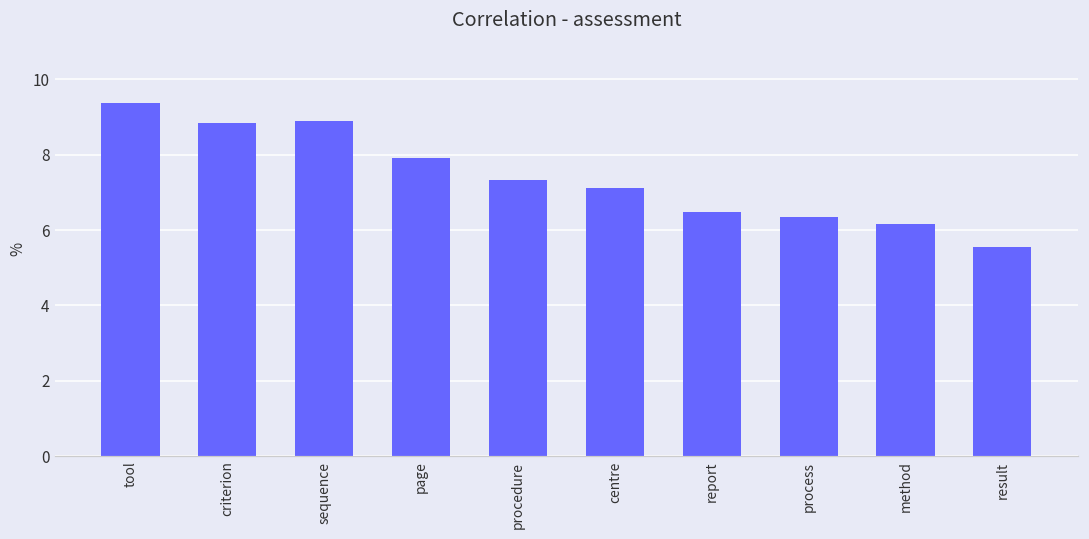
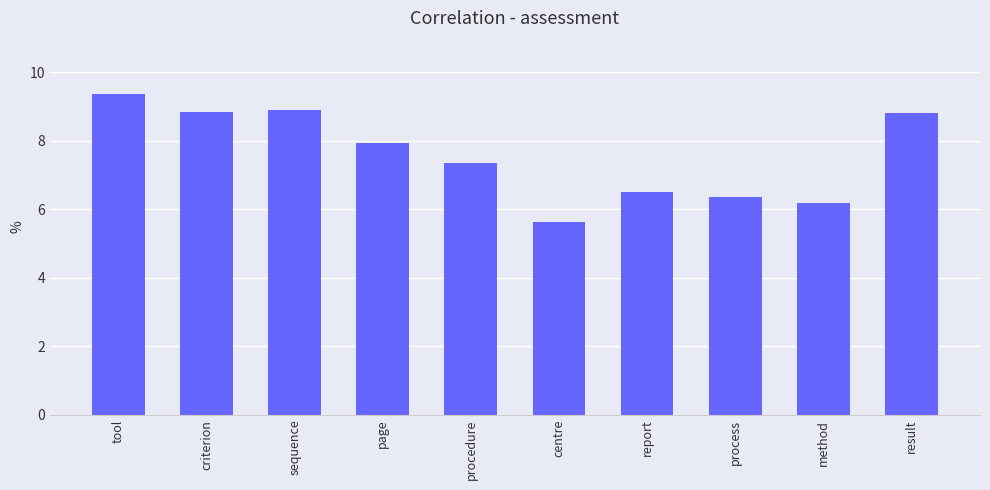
  {
    "tool": 9.4,
    "criterion": 8.9,
    "sequence": 8.9,
    "page": 7.9,
    "procedure": 7.3,
-   "centre": 7.1,
+   "centre": 5.6,
    "report": 6.5,
    "process": 6.4,
    "method": 6.2,
-   "result": 5.6
+   "result": 8.8
  }
